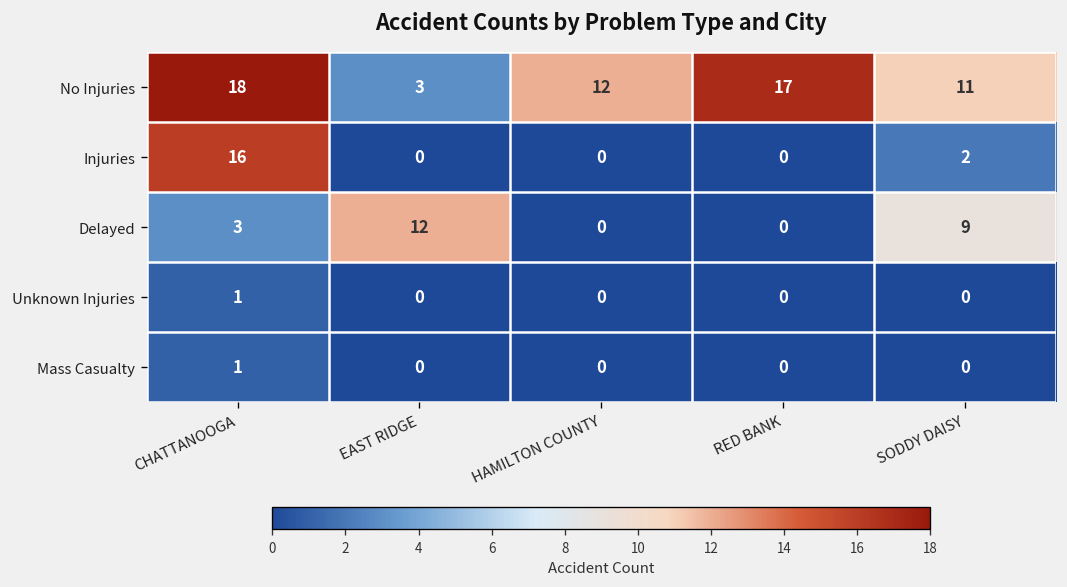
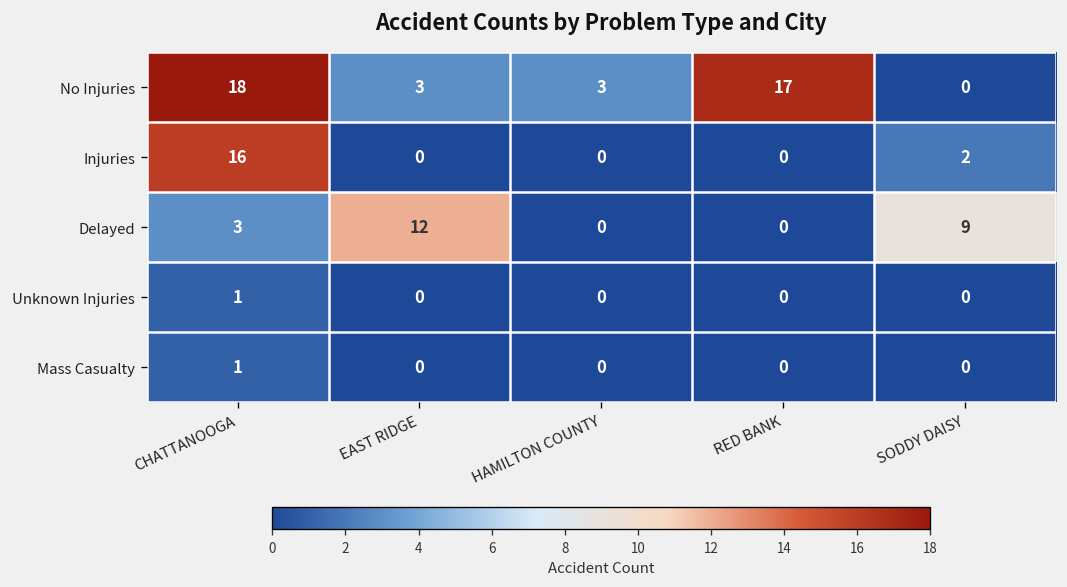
  {
    "No Injuries": {
      "CHATTANOOGA": 18,
      "EAST RIDGE": 3,
-     "HAMILTON COUNTY": 12,
+     "HAMILTON COUNTY": 3,
      "RED BANK": 17,
-     "SODDY DAISY": 11
+     "SODDY DAISY": 0
    },
    "Injuries": {
      "CHATTANOOGA": 16,
      "EAST RIDGE": 0,
      "HAMILTON COUNTY": 0,
      "RED BANK": 0,
      "SODDY DAISY": 2
    },
    "Delayed": {
      "CHATTANOOGA": 3,
      "EAST RIDGE": 12,
      "HAMILTON COUNTY": 0,
      "RED BANK": 0,
      "SODDY DAISY": 9
    },
    "Unknown Injuries": {
      "CHATTANOOGA": 1,
      "EAST RIDGE": 0,
      "HAMILTON COUNTY": 0,
      "RED BANK": 0,
      "SODDY DAISY": 0
    },
    "Mass Casualty": {
      "CHATTANOOGA": 1,
      "EAST RIDGE": 0,
      "HAMILTON COUNTY": 0,
      "RED BANK": 0,
      "SODDY DAISY": 0
    }
  }
